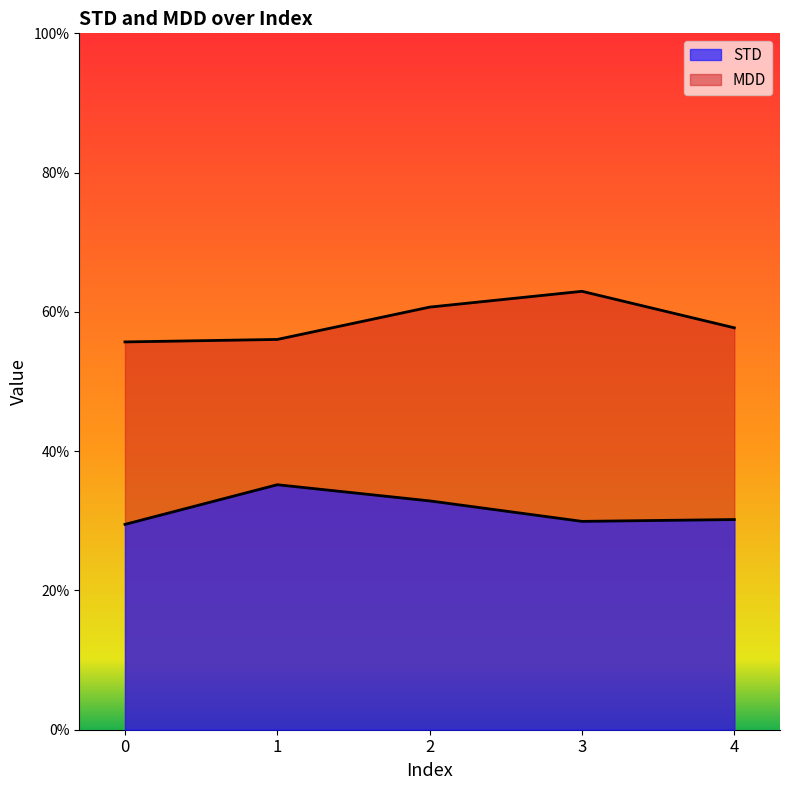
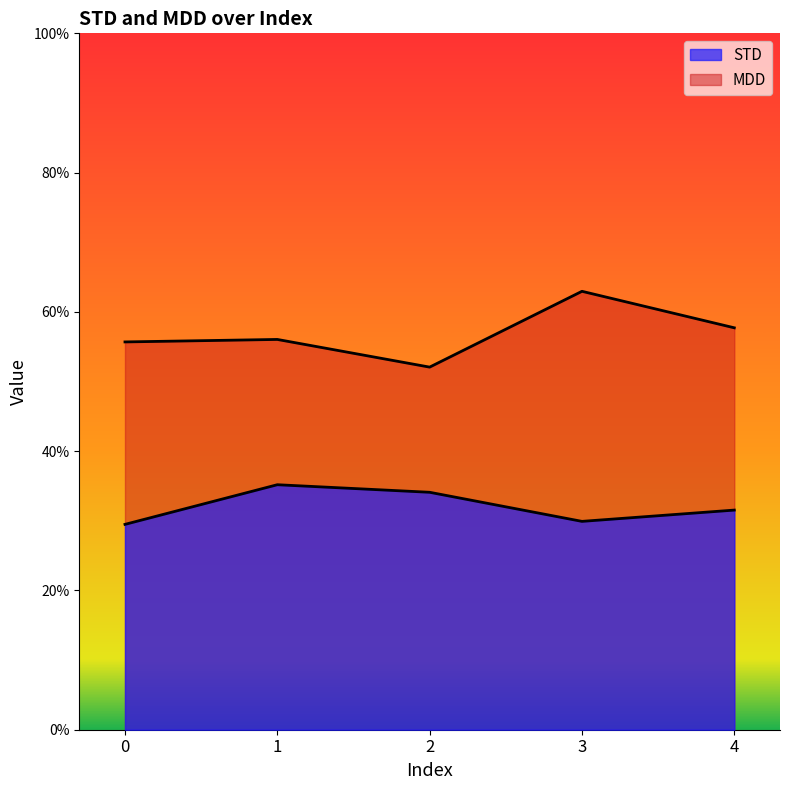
  {
    "STD": {
      "0": "29%",
      "1": "35%",
-     "2": "33%",
+     "2": "34%",
      "3": "30%",
-     "4": "30%"
+     "4": "32%"
    },
    "MDD": {
      "0": "56%",
      "1": "56%",
-     "2": "61%",
+     "2": "52%",
      "3": "63%",
      "4": "58%"
    }
  }
